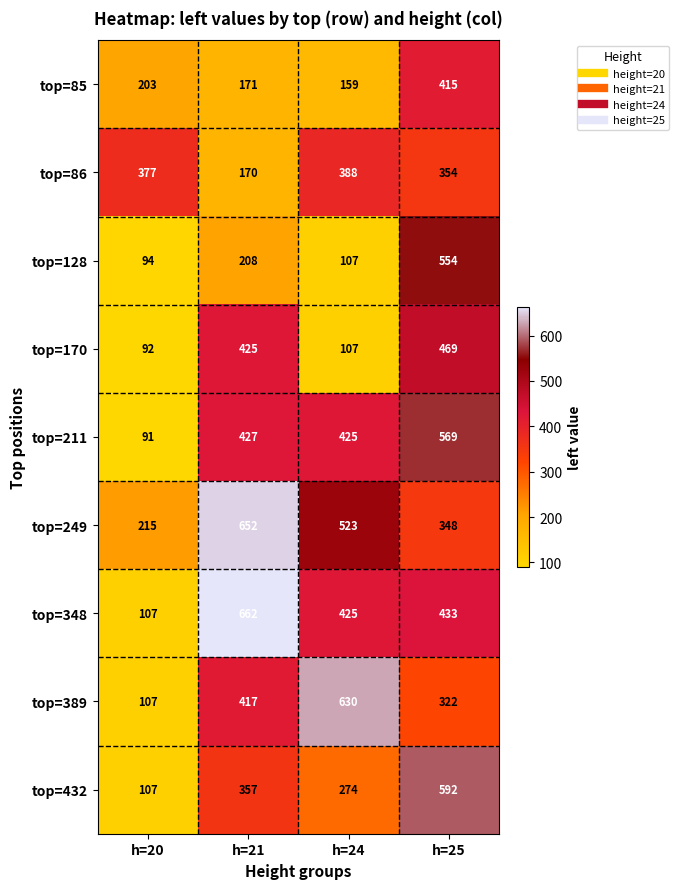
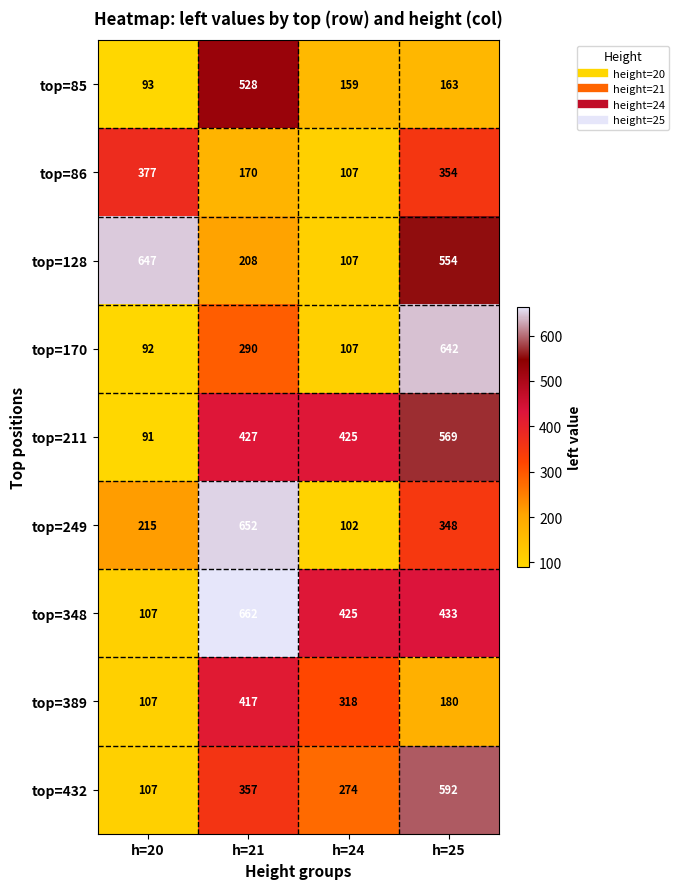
  {
    "top=85": {
-     "h=20": 203,
-     "h=21": 171,
+     "h=20": 93,
+     "h=21": 528,
      "h=24": 159,
-     "h=25": 415
+     "h=25": 163
    },
    "top=86": {
      "h=20": 377,
      "h=21": 170,
-     "h=24": 388,
+     "h=24": 107,
      "h=25": 354
    },
    "top=128": {
-     "h=20": 94,
+     "h=20": 647,
      "h=21": 208,
      "h=24": 107,
      "h=25": 554
    },
    "top=170": {
      "h=20": 92,
-     "h=21": 425,
+     "h=21": 290,
      "h=24": 107,
-     "h=25": 469
+     "h=25": 642
    },
    "top=211": {
      "h=20": 91,
      "h=21": 427,
      "h=24": 425,
      "h=25": 569
    },
    "top=249": {
      "h=20": 215,
-     "h=24": 523,
+     "h=24": 102,
      "h=25": 348
    },
    "top=348": {
      "h=20": 107,
      "h=24": 425,
      "h=25": 433
    },
    "top=389": {
      "h=20": 107,
      "h=21": 417,
-     "h=24": 630,
-     "h=25": 322
+     "h=24": 318,
+     "h=25": 180
    },
    "top=432": {
      "h=20": 107,
      "h=21": 357,
      "h=24": 274,
      "h=25": 592
    }
  }
